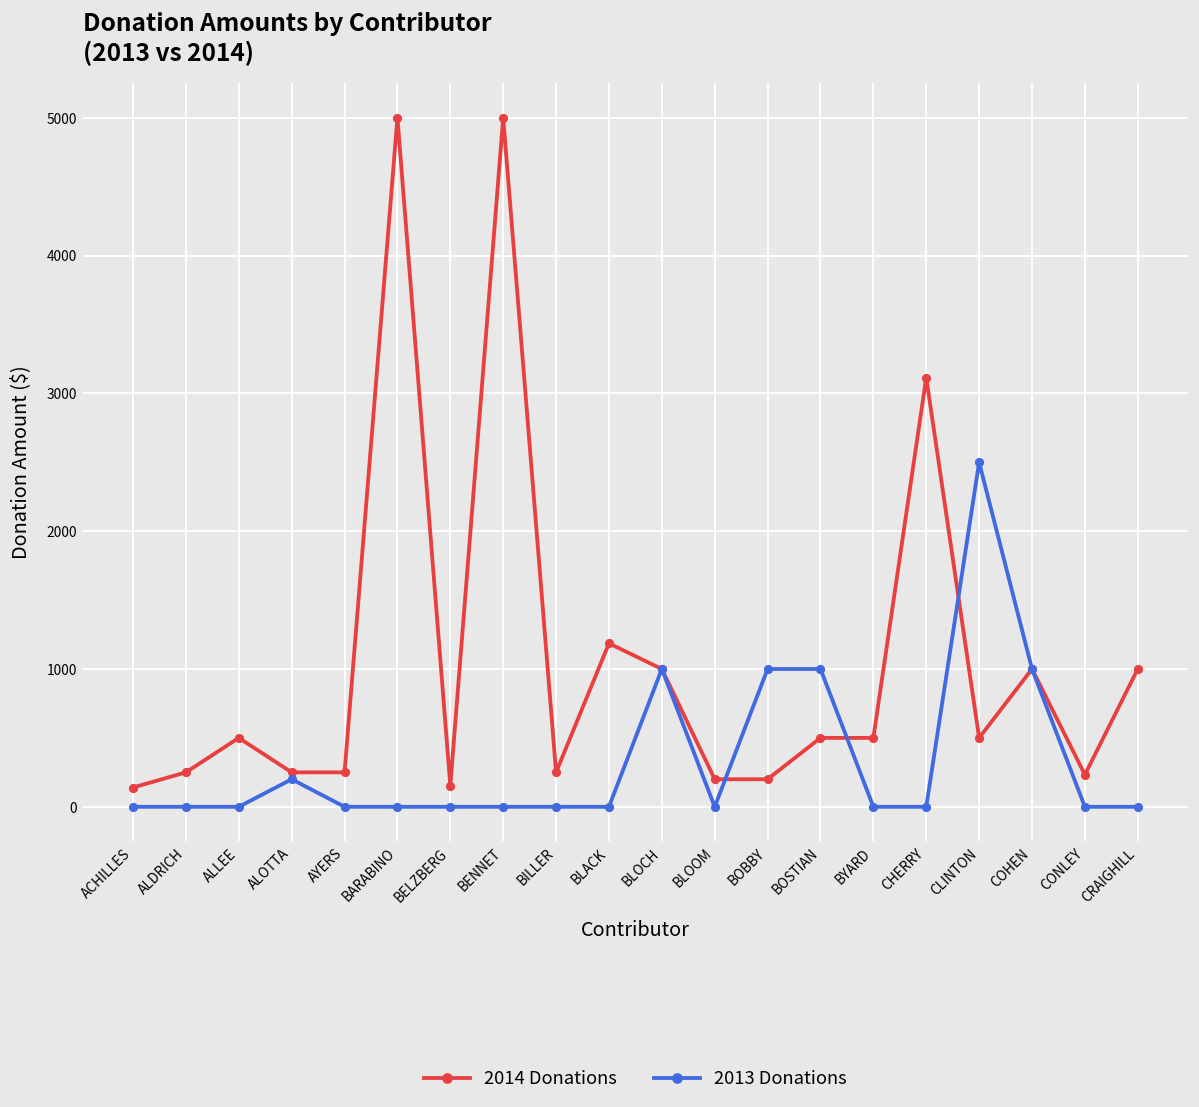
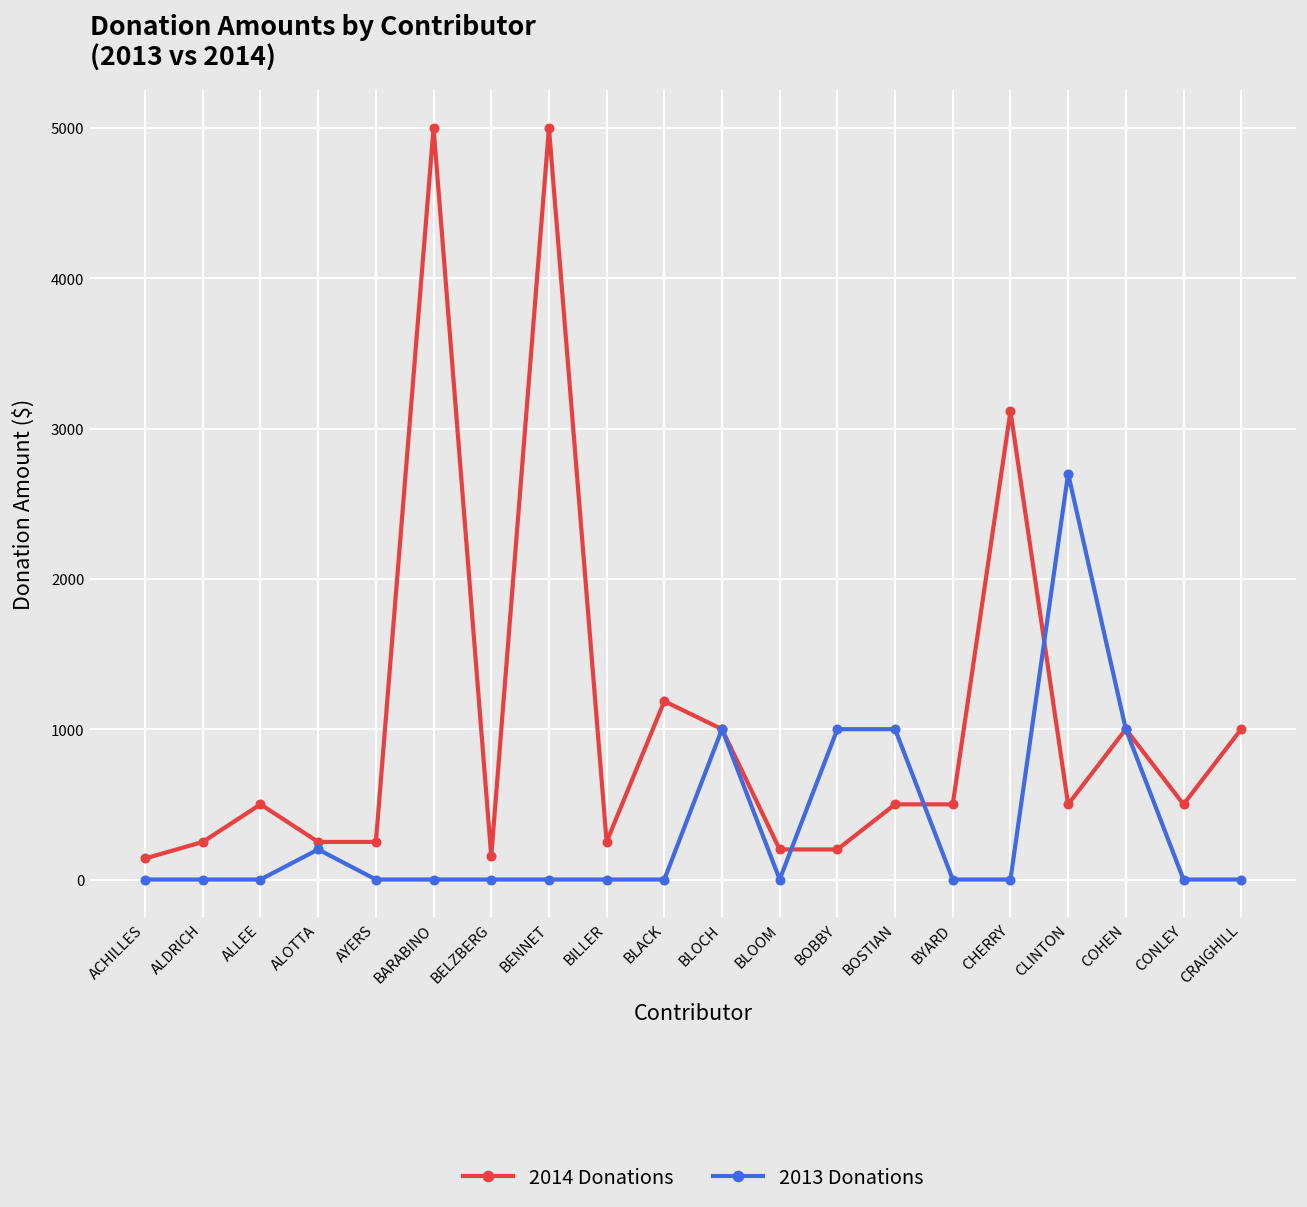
  {
    "2014 Donations": {
      "ACHILLES": 140,
      "ALDRICH": 250,
      "ALLEE": 500,
      "ALOTTA": 250,
      "AYERS": 250,
      "BARABINO": 5000,
      "BELZBERG": 150,
      "BENNET": 5000,
      "BILLER": 250,
      "BLACK": 1190,
      "BLOOM": 200,
      "BOBBY": 200,
      "BOSTIAN": 500,
      "BYARD": 500,
      "CHERRY": 3120,
      "CLINTON": 500,
-     "CONLEY": 230,
+     "CONLEY": 500,
      "CRAIGHILL": 1000
    },
    "2013 Donations": {
      "ACHILLES": 0,
      "ALDRICH": 0,
      "ALLEE": 0,
      "ALOTTA": 200,
      "AYERS": 0,
      "BARABINO": 0,
      "BELZBERG": 0,
      "BENNET": 0,
      "BILLER": 0,
      "BLACK": 0,
      "BLOOM": 0,
      "BOBBY": 1000,
      "BOSTIAN": 1000,
      "BYARD": 0,
      "CHERRY": 0,
-     "CLINTON": 2500,
+     "CLINTON": 2700,
      "CONLEY": 0,
      "CRAIGHILL": 0
    }
  }
